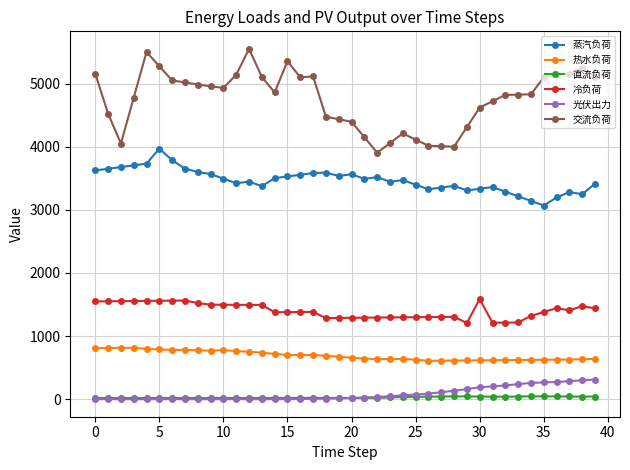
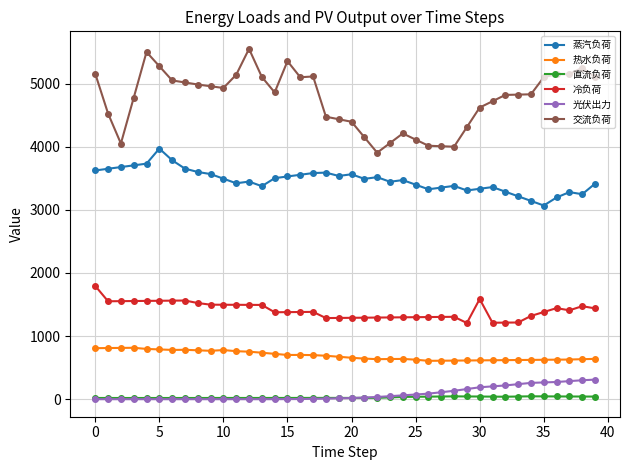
  {
    "蒸汽负荷": {
      "0": 3600,
      "5": 4000,
      "10": 3500,
      "15": 3500,
      "20": 3600,
      "25": 3400,
      "30": 3300,
      "35": 3100
    },
    "热水负荷": {
      "0": 800,
      "5": 800,
      "10": 800,
      "15": 700,
      "20": 700,
      "25": 600,
      "30": 600,
      "35": 600
    },
    "直流负荷": {
      "30": 0,
      "35": 0
    },
    "冷负荷": {
-     "0": 1500,
+     "0": 1800,
      "5": 1600,
      "10": 1500,
      "15": 1400,
      "20": 1300,
      "25": 1300,
      "30": 1600,
      "35": 1400
    },
    "光伏出力": {
      "30": 200,
      "35": 300
    },
    "交流负荷": {
      "0": 5200,
      "5": 5300,
      "10": 4900,
      "15": 5400,
      "20": 4400,
      "25": 4100,
      "30": 4600
    }
  }
